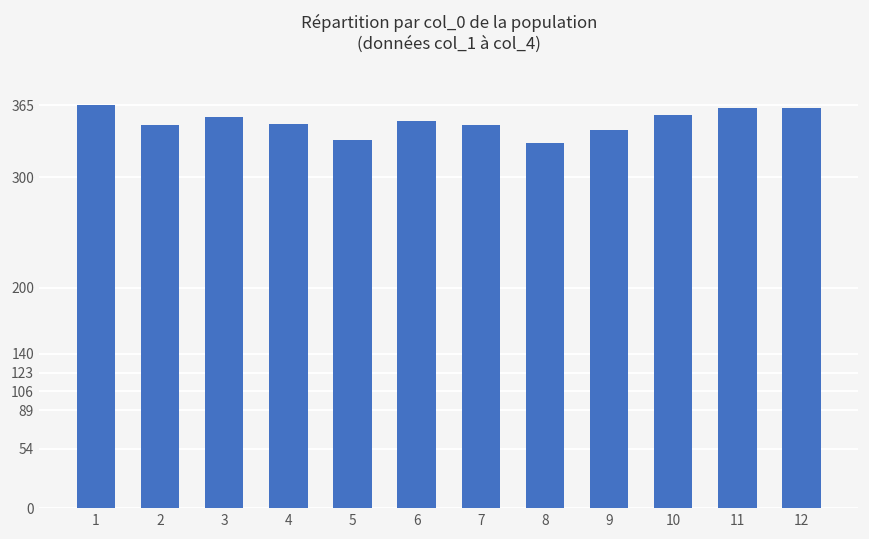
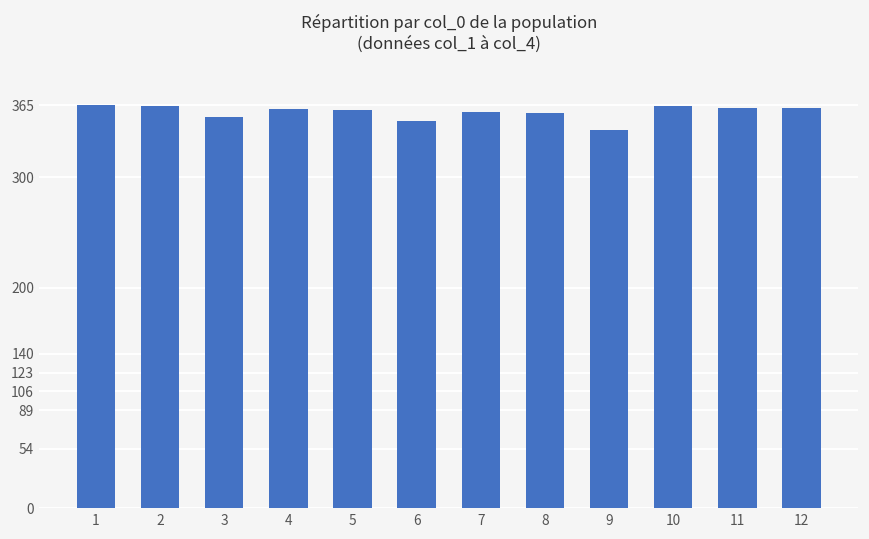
  {
    "1": 365,
-   "2": 347,
+   "2": 364,
    "3": 354,
-   "4": 348,
-   "5": 334,
+   "4": 362,
+   "5": 361,
    "6": 351,
-   "7": 347,
-   "8": 331,
+   "7": 359,
+   "8": 358,
    "9": 343,
-   "10": 356,
+   "10": 364,
    "11": 363,
    "12": 363
  }
